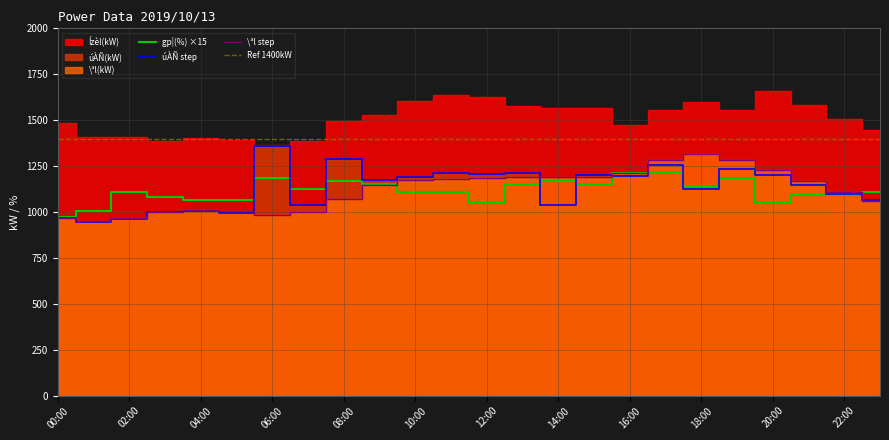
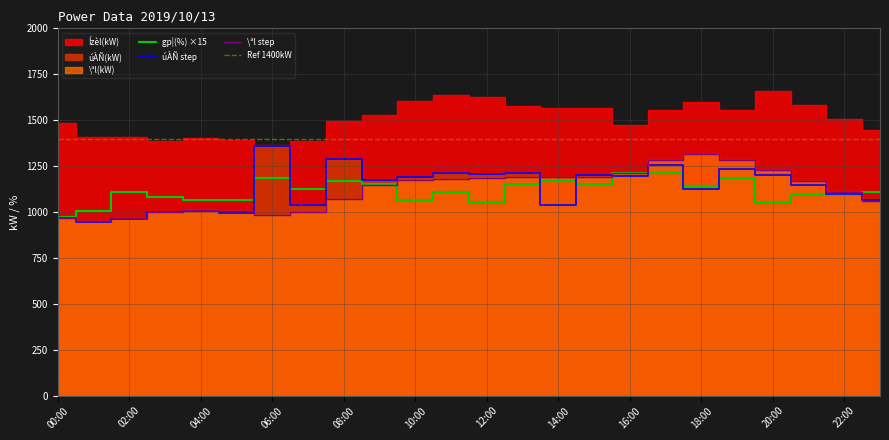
  {
    "gp¦(%) ×15": {
      "02:00": 1110,
      "04:00": 1070,
      "06:00": 1190,
      "08:00": 1170,
-     "10:00": 1110,
+     "10:00": 1070,
      "12:00": 1050,
      "14:00": 1170,
      "18:00": 1140,
      "20:00": 1050
    },
    "úÀÑ step": {
      "06:00": 1360,
      "08:00": 1290,
      "10:00": 1190,
      "12:00": 1210,
      "14:00": 1040,
      "16:00": 1200,
      "18:00": 1130,
      "20:00": 1200
    },
    "\\ªl step": {
      "06:00": 980,
      "08:00": 1070,
      "10:00": 1180,
      "12:00": 1190,
      "14:00": 1190,
      "18:00": 1320,
      "20:00": 1230
    }
  }
